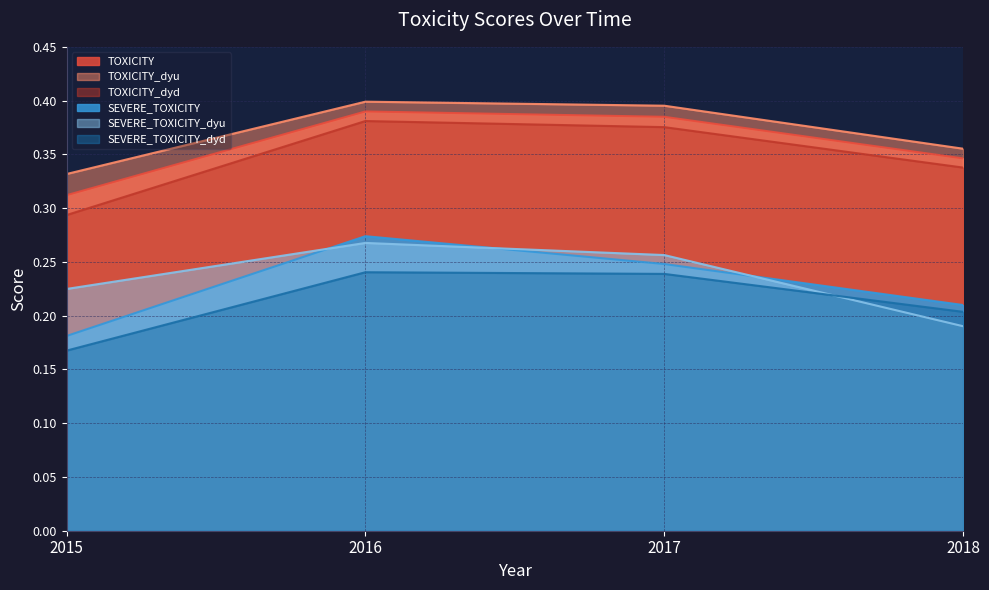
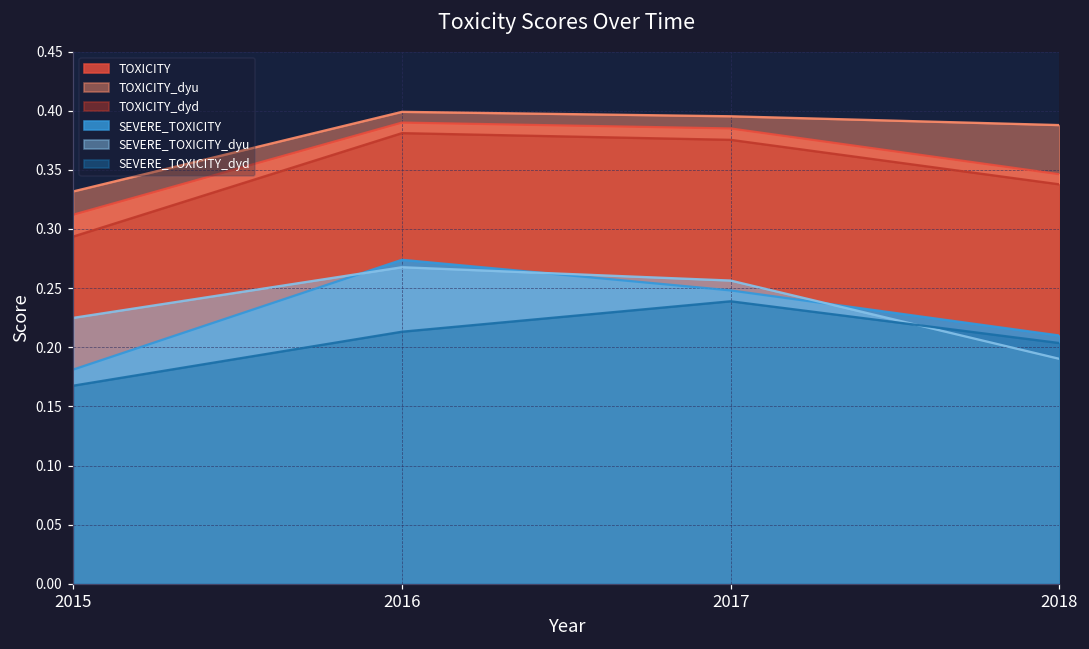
  {
    "TOXICITY_dyu": {
      "2015": 0.332,
      "2016": 0.399,
      "2017": 0.395,
-     "2018": 0.355
+     "2018": 0.388
    },
    "SEVERE_TOXICITY": {
      "2015": 0.181,
      "2016": 0.274,
      "2017": 0.248,
      "2018": 0.210
    },
    "SEVERE_TOXICITY_dyu": {
      "2015": 0.225,
      "2016": 0.268,
      "2017": 0.256,
      "2018": 0.190
    },
    "SEVERE_TOXICITY_dyd": {
      "2015": 0.168,
-     "2016": 0.240,
+     "2016": 0.213,
      "2017": 0.239,
      "2018": 0.204
    }
  }
